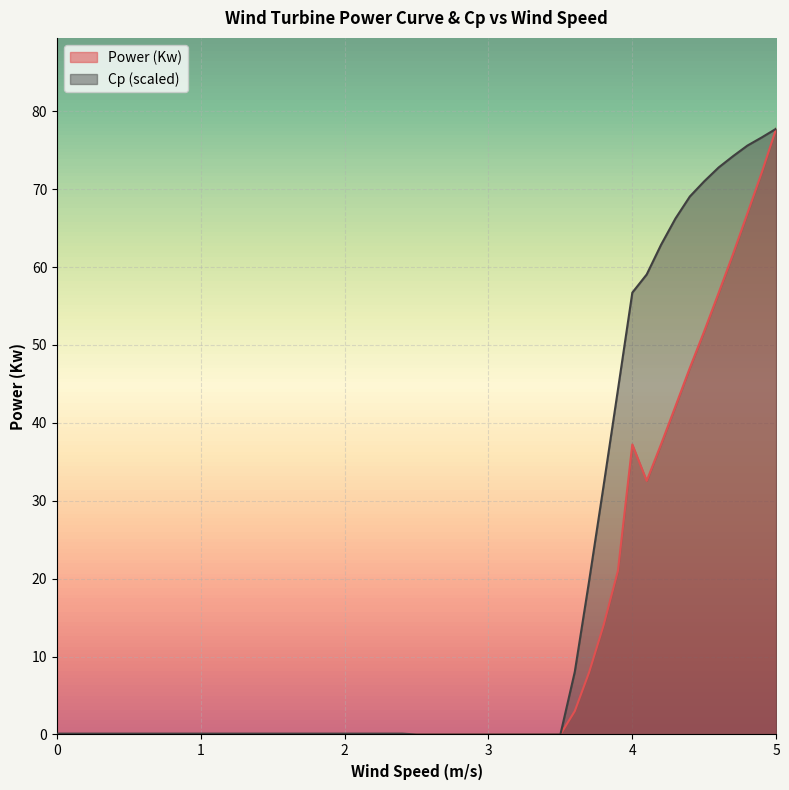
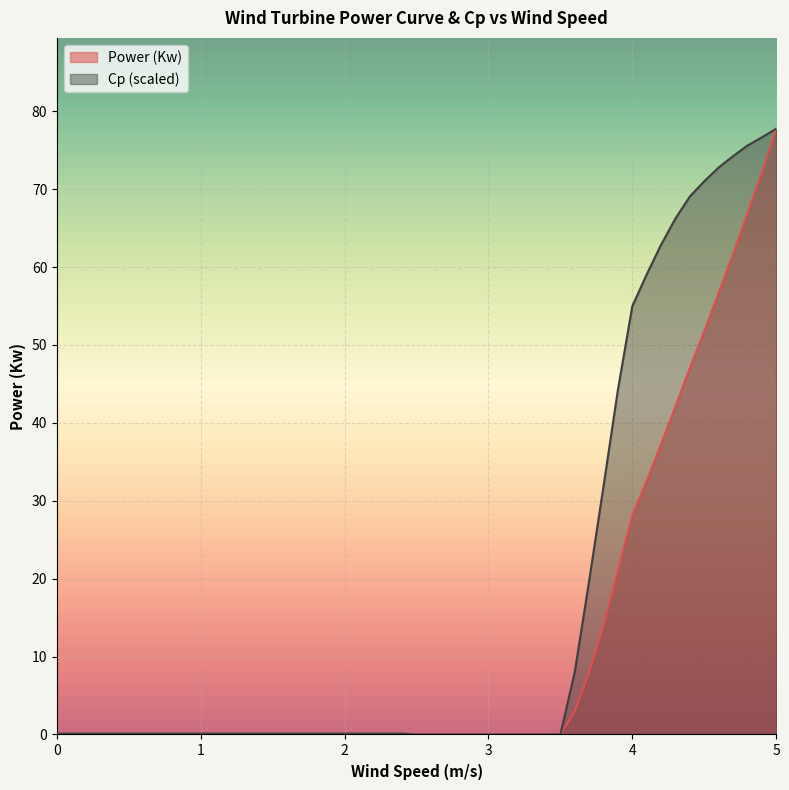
  {
    "Power (Kw)": {
-     "4": 37
+     "4": 28
    },
    "Cp (scaled)": {
-     "4": 57
+     "4": 55
    }
  }
